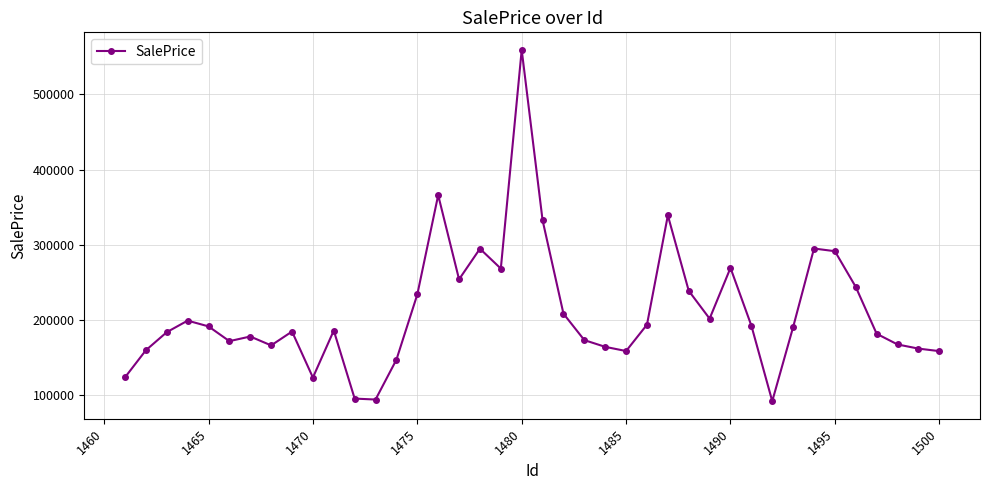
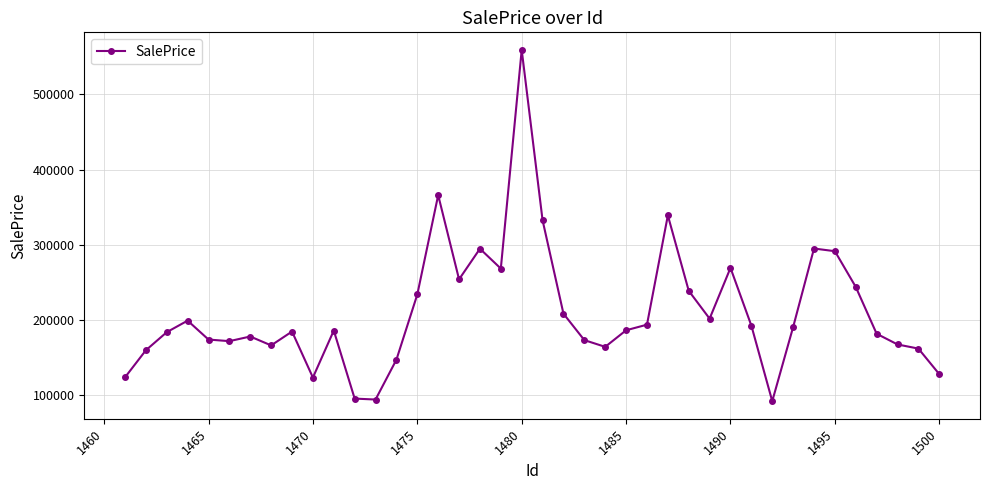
  {
-   "1465": 190000,
+   "1465": 170000,
    "1470": 120000,
    "1475": 230000,
    "1480": 560000,
-   "1485": 160000,
+   "1485": 190000,
    "1490": 270000,
    "1495": 290000,
-   "1500": 160000
+   "1500": 130000
  }
